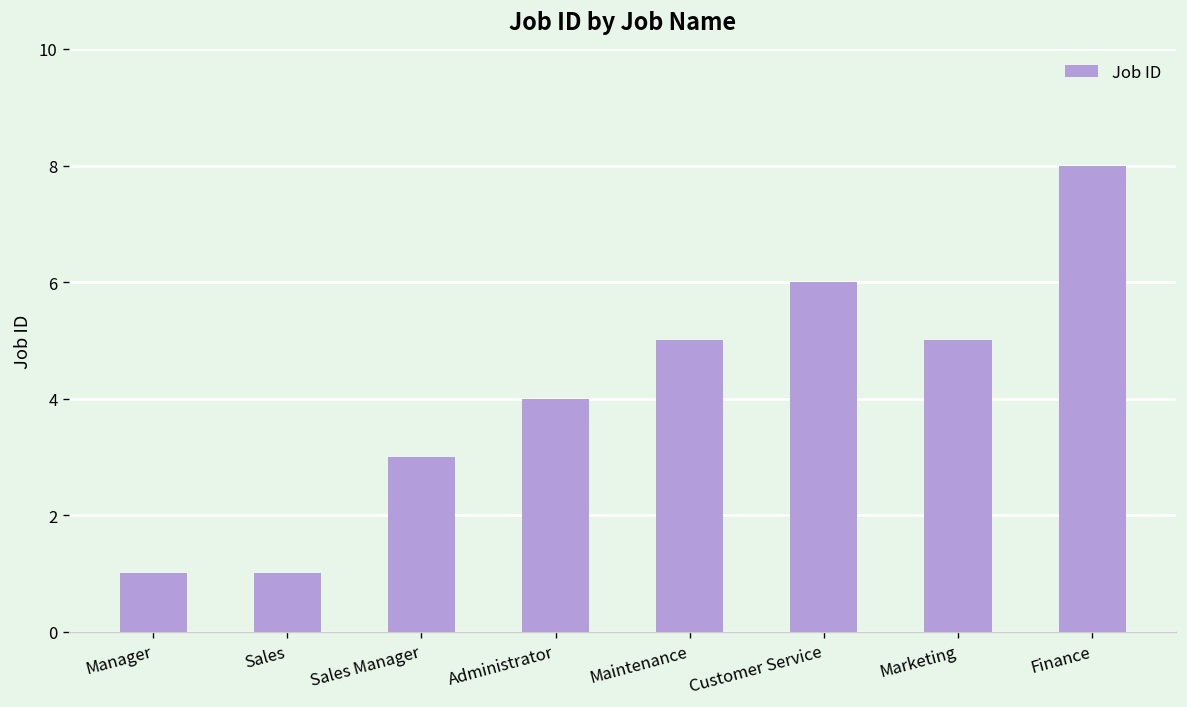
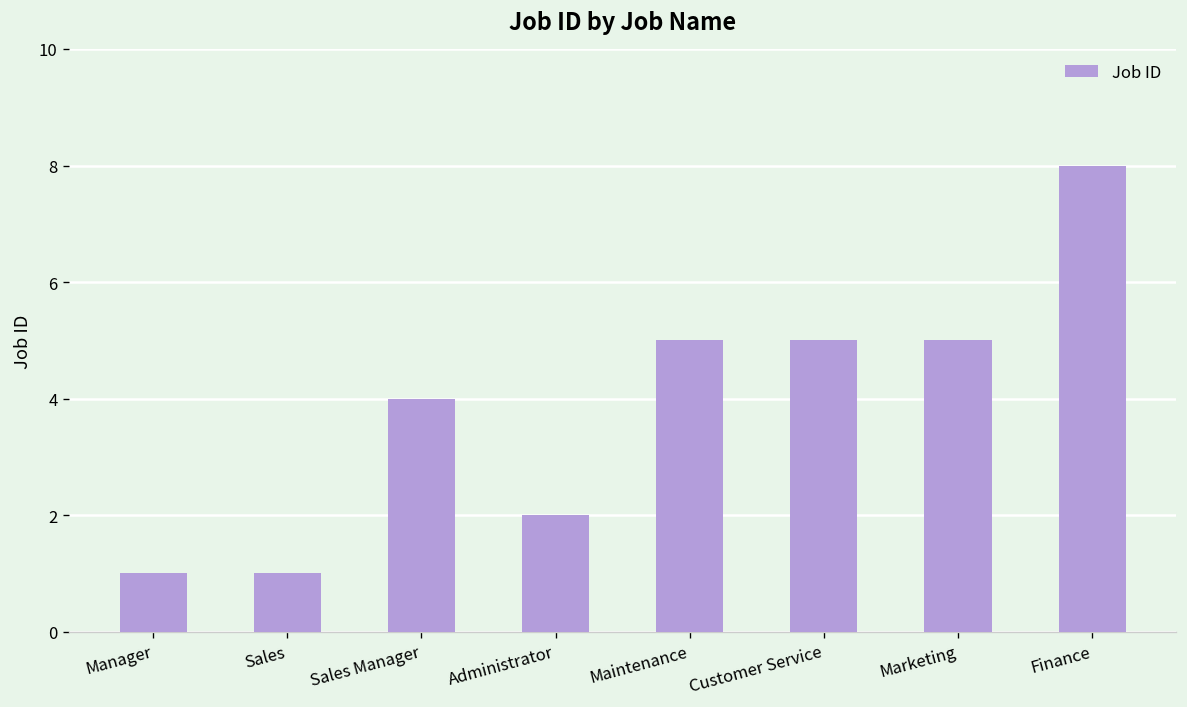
  {
    "Manager": 1,
    "Sales": 1,
-   "Sales Manager": 3,
-   "Administrator": 4,
+   "Sales Manager": 4,
+   "Administrator": 2,
    "Maintenance": 5,
-   "Customer Service": 6,
+   "Customer Service": 5,
    "Marketing": 5,
    "Finance": 8
  }
